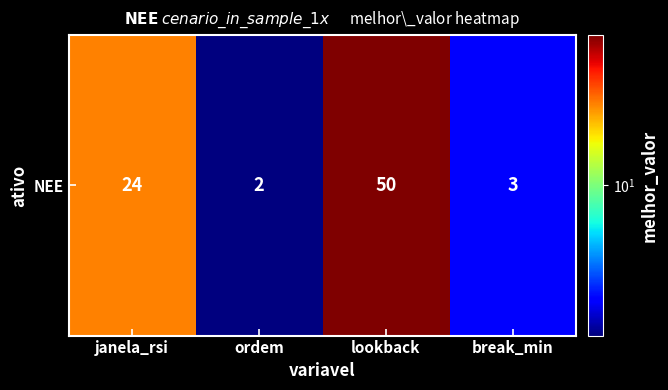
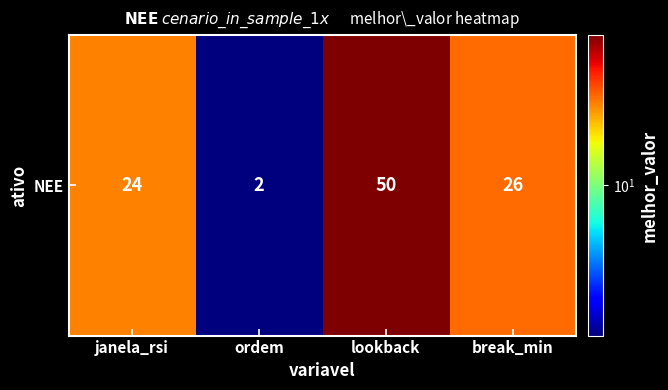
  {
    "NEE": {
      "janela_rsi": 24,
      "ordem": 2,
      "lookback": 50,
-     "break_min": 3
+     "break_min": 26
    }
  }
